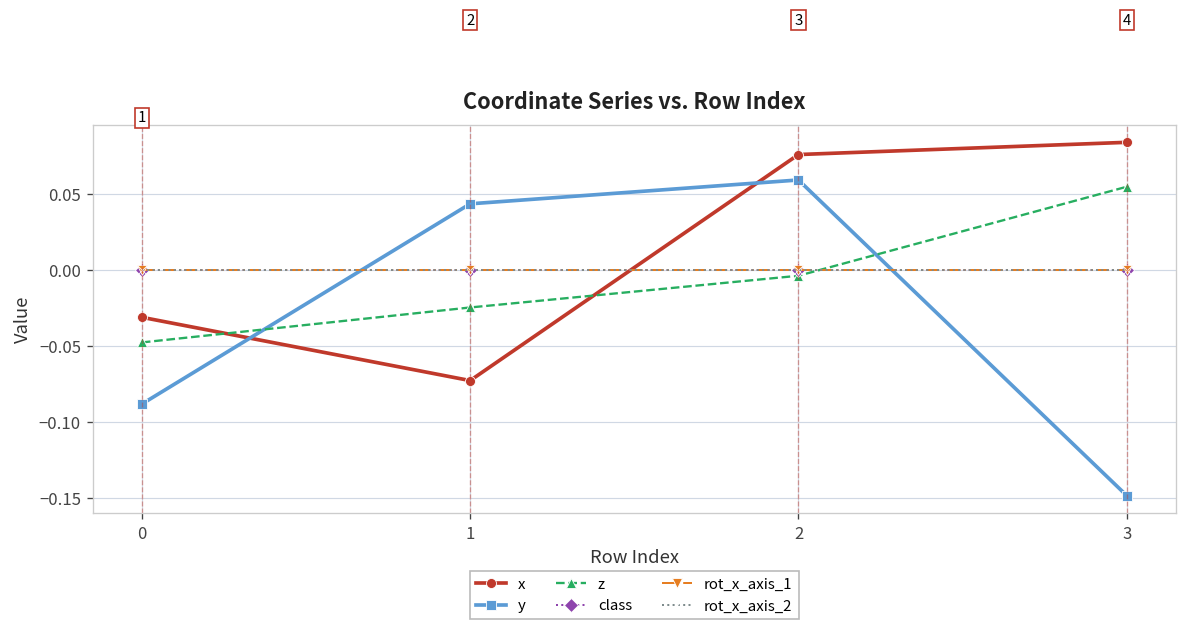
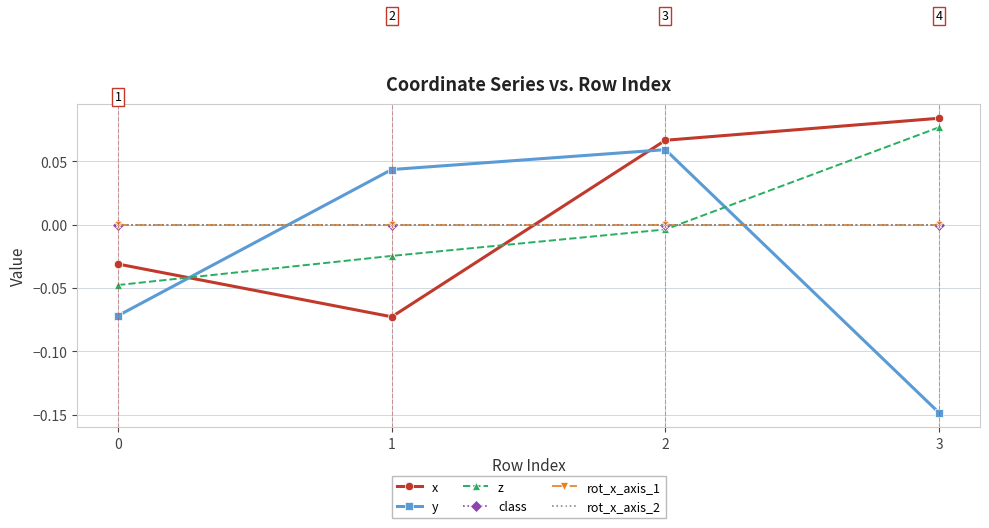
  {
    "x": {
      "0": -0.031,
      "1": -0.073,
-     "2": 0.076,
+     "2": 0.067,
      "3": 0.084
    },
    "y": {
-     "0": -0.088,
+     "0": -0.072,
      "1": 0.044,
      "2": 0.059,
      "3": -0.148
    },
    "z": {
      "0": -0.048,
      "1": -0.025,
      "2": -0.004,
-     "3": 0.055
+     "3": 0.077
    },
    "rot_x_axis_2": {
      "0": 0.000,
      "1": 0.000,
      "2": 0.000,
      "3": 0.000
    }
  }
